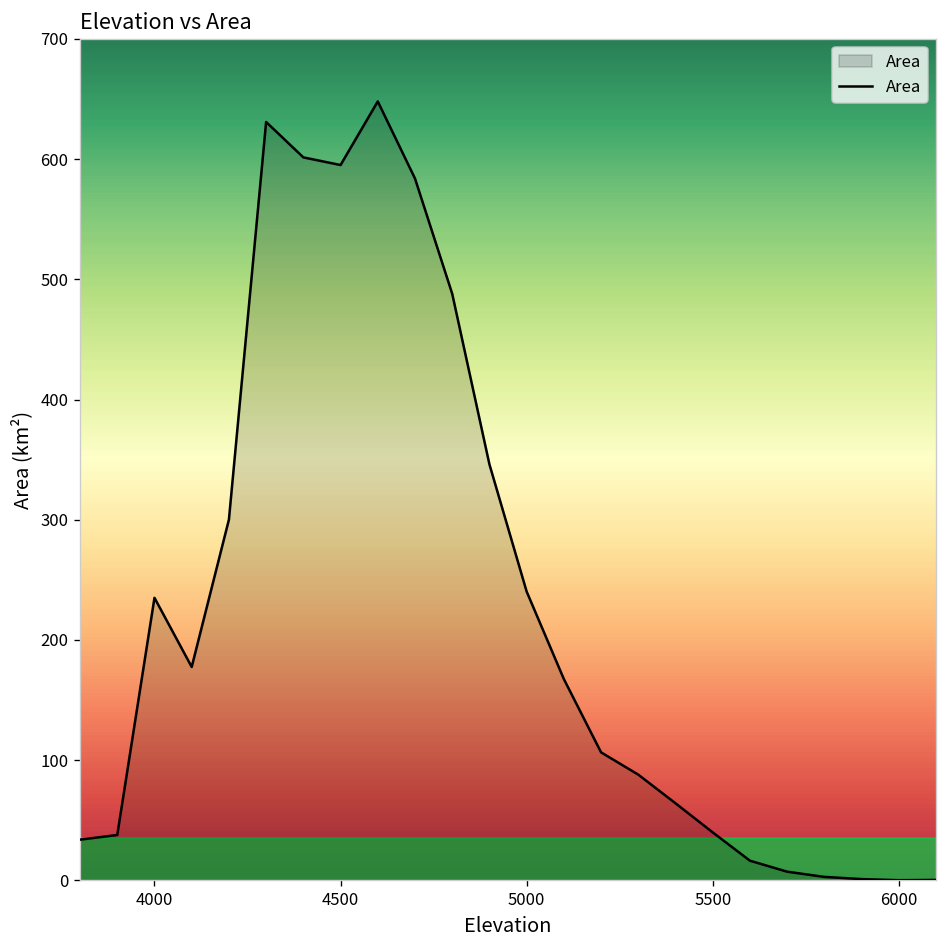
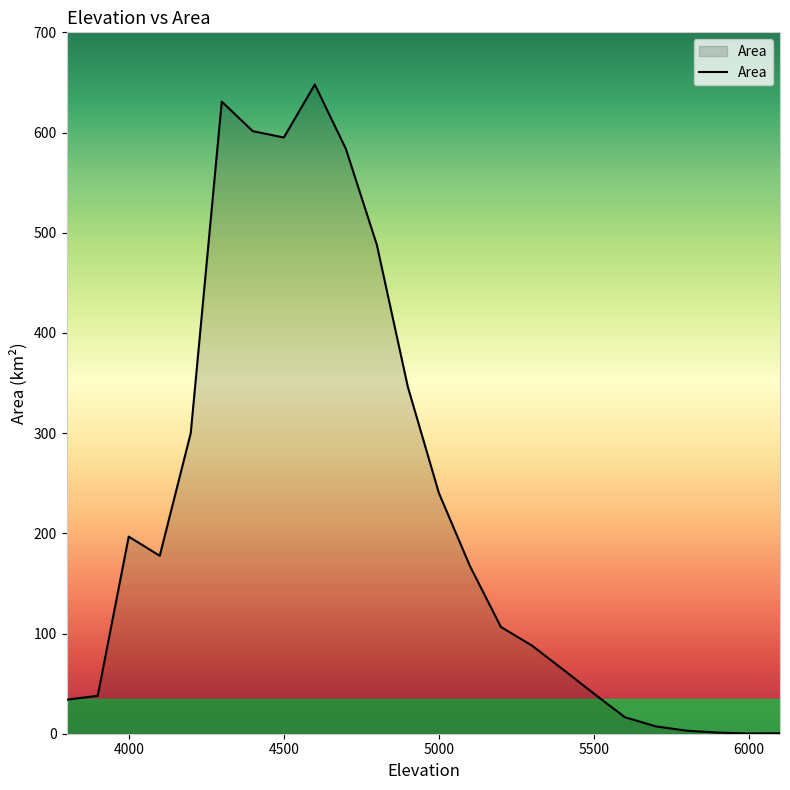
  {
-   "4000": 235,
+   "4000": 197,
    "4500": 595,
    "5000": 240,
    "5500": 40
  }
